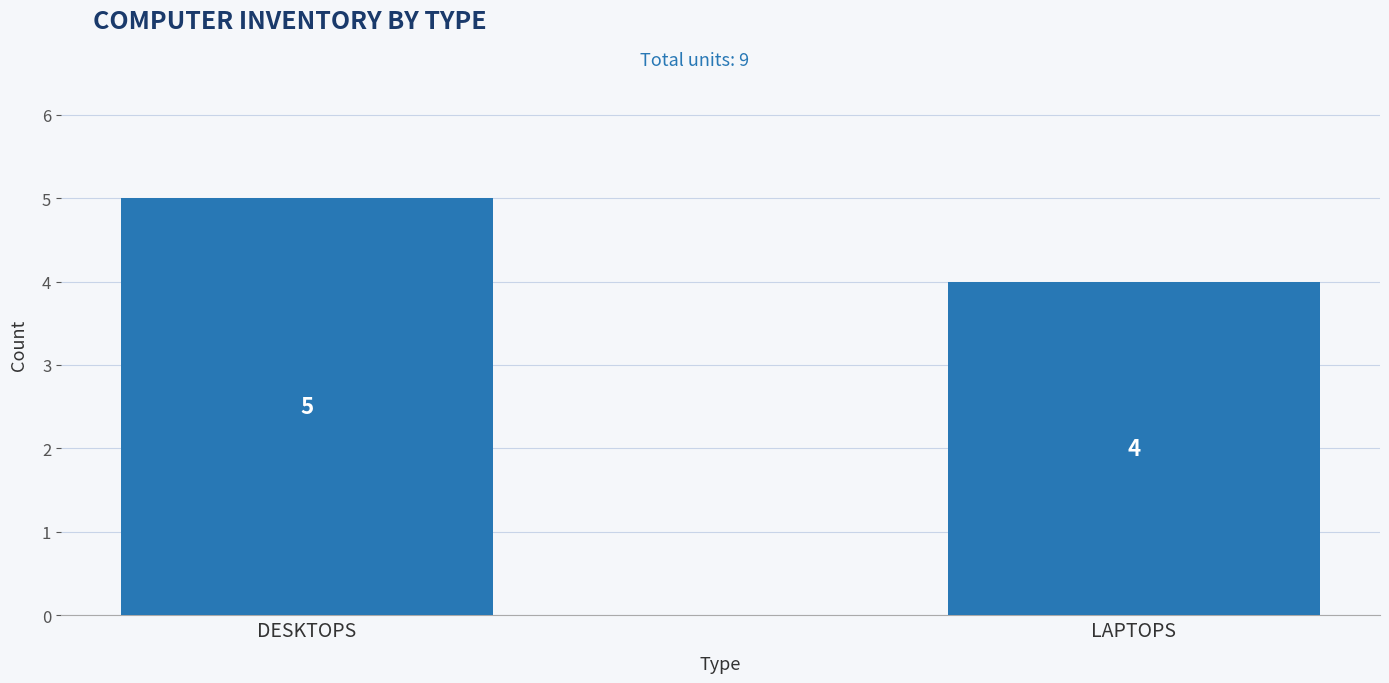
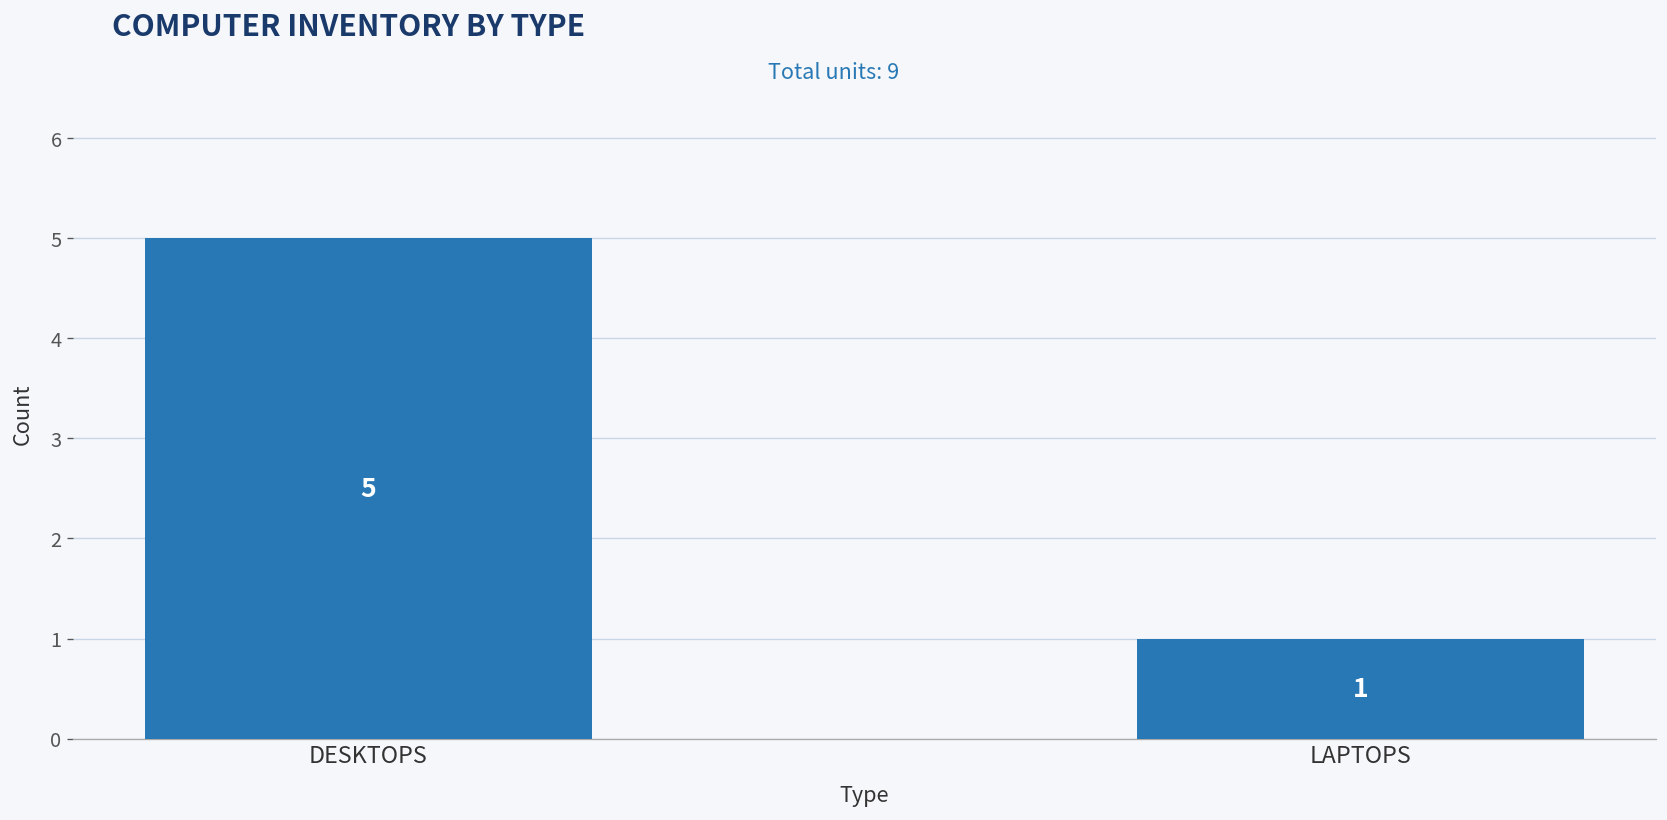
  {
    "DESKTOPS": 5,
-   "LAPTOPS": 4
+   "LAPTOPS": 1
  }
